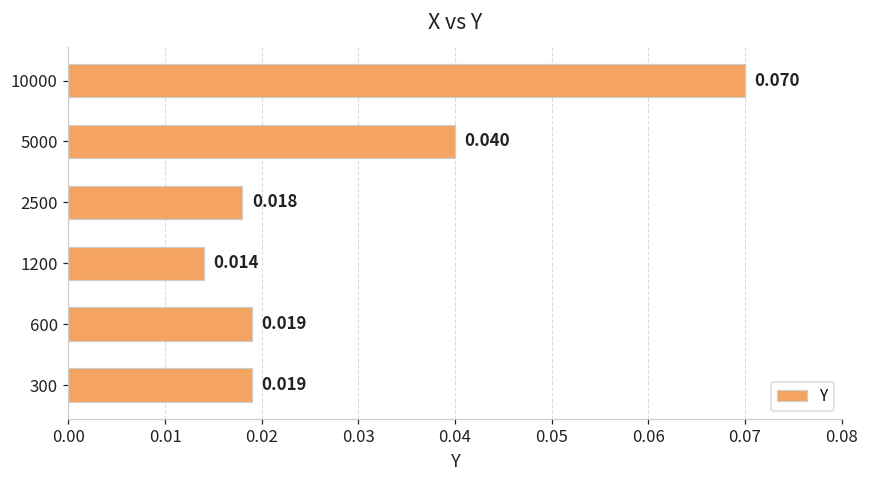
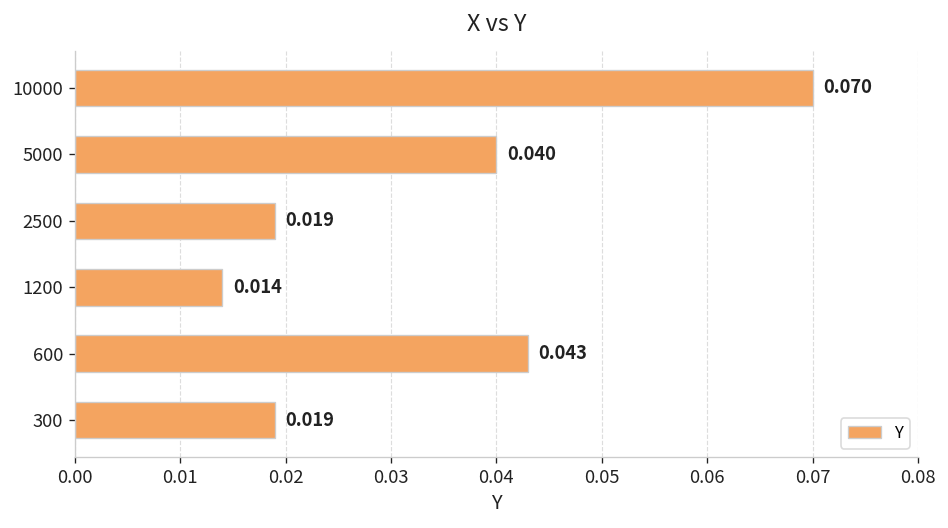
  {
    "10000": 0.070,
    "5000": 0.040,
-   "2500": 0.018,
+   "2500": 0.019,
    "1200": 0.014,
-   "600": 0.019,
+   "600": 0.043,
    "300": 0.019
  }
